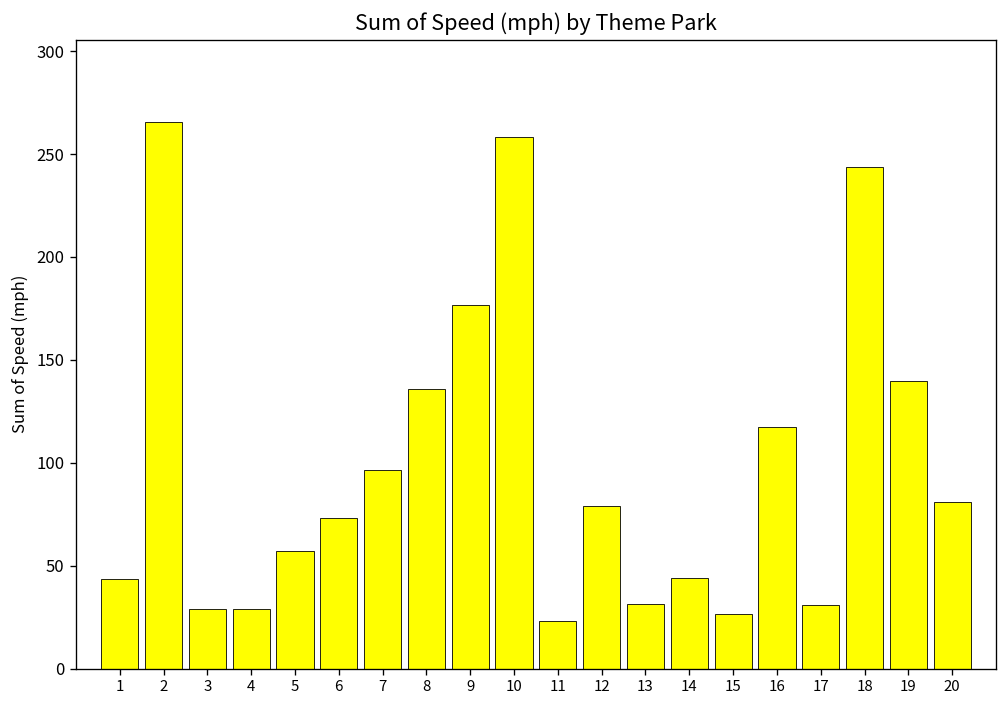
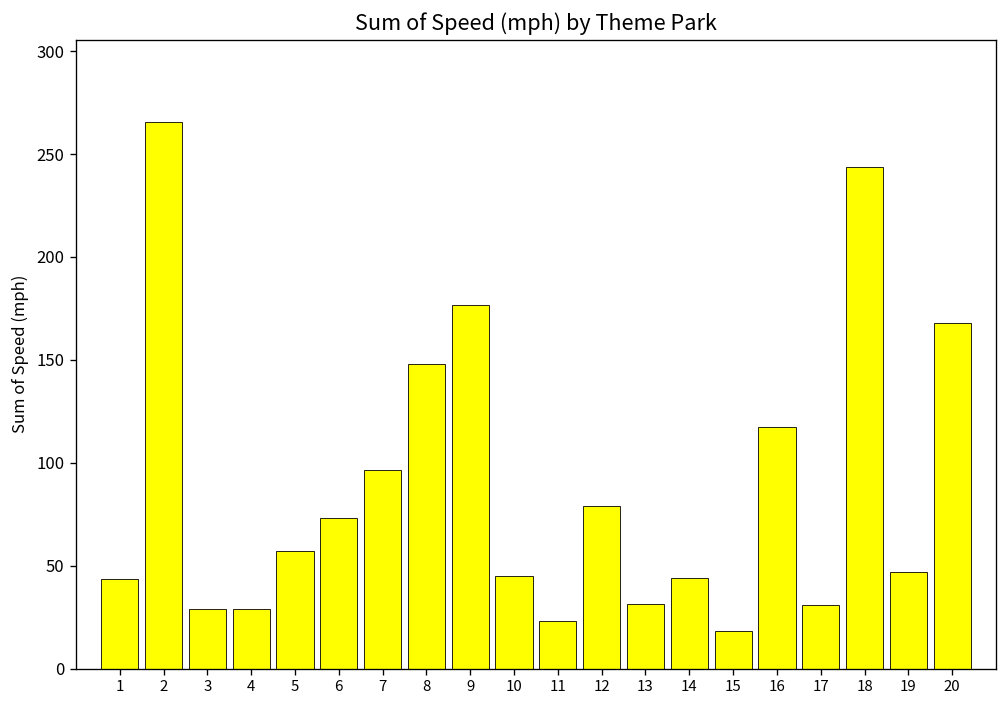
  {
    "1": 44,
    "2": 266,
    "3": 29,
    "4": 29,
    "5": 57,
    "6": 73,
    "7": 97,
-   "8": 136,
+   "8": 148,
    "9": 177,
-   "10": 258,
+   "10": 45,
    "11": 23,
    "12": 79,
    "13": 31,
    "14": 44,
-   "15": 27,
+   "15": 18,
    "16": 117,
    "17": 31,
    "18": 244,
-   "19": 140,
-   "20": 81
+   "19": 47,
+   "20": 168
  }
